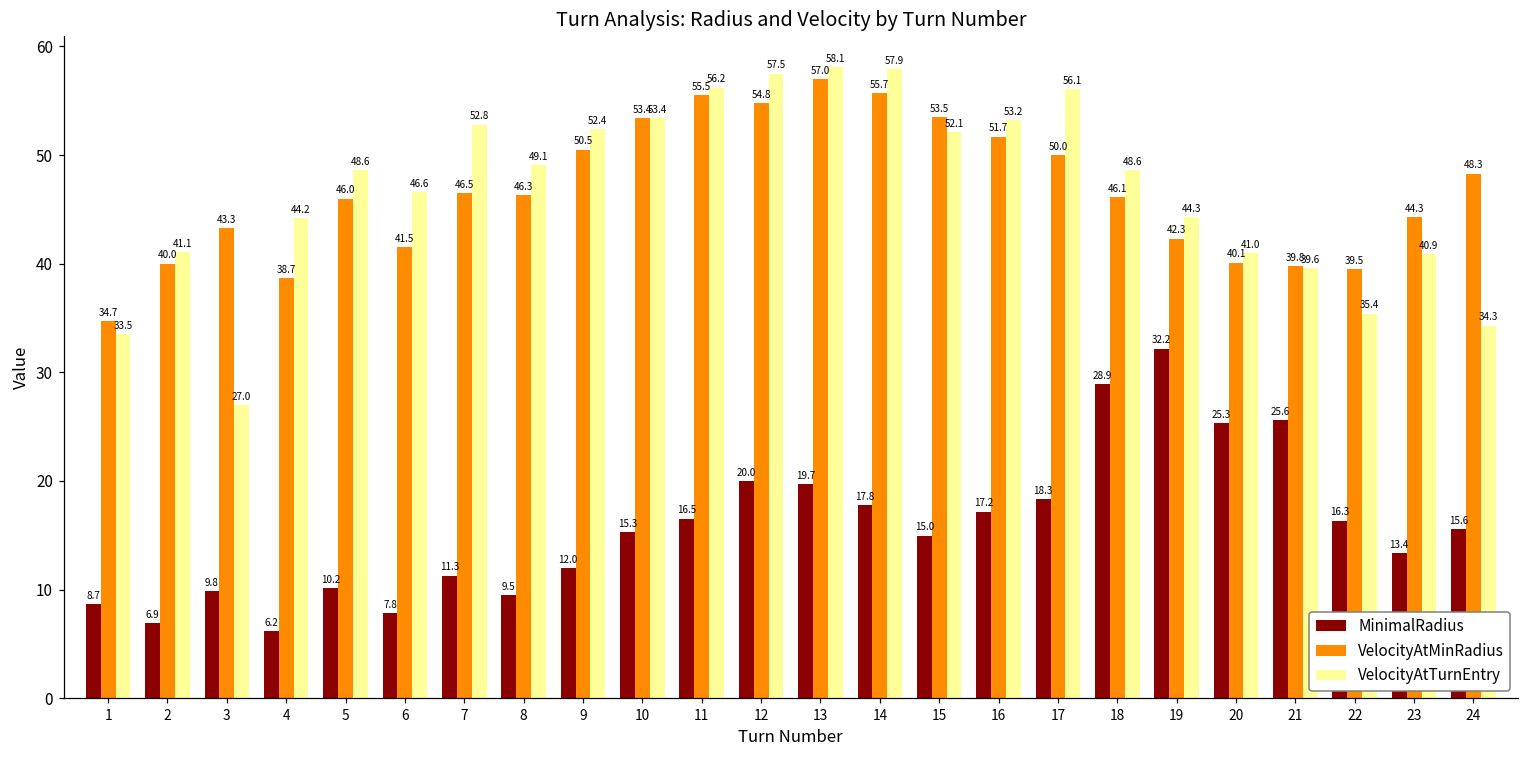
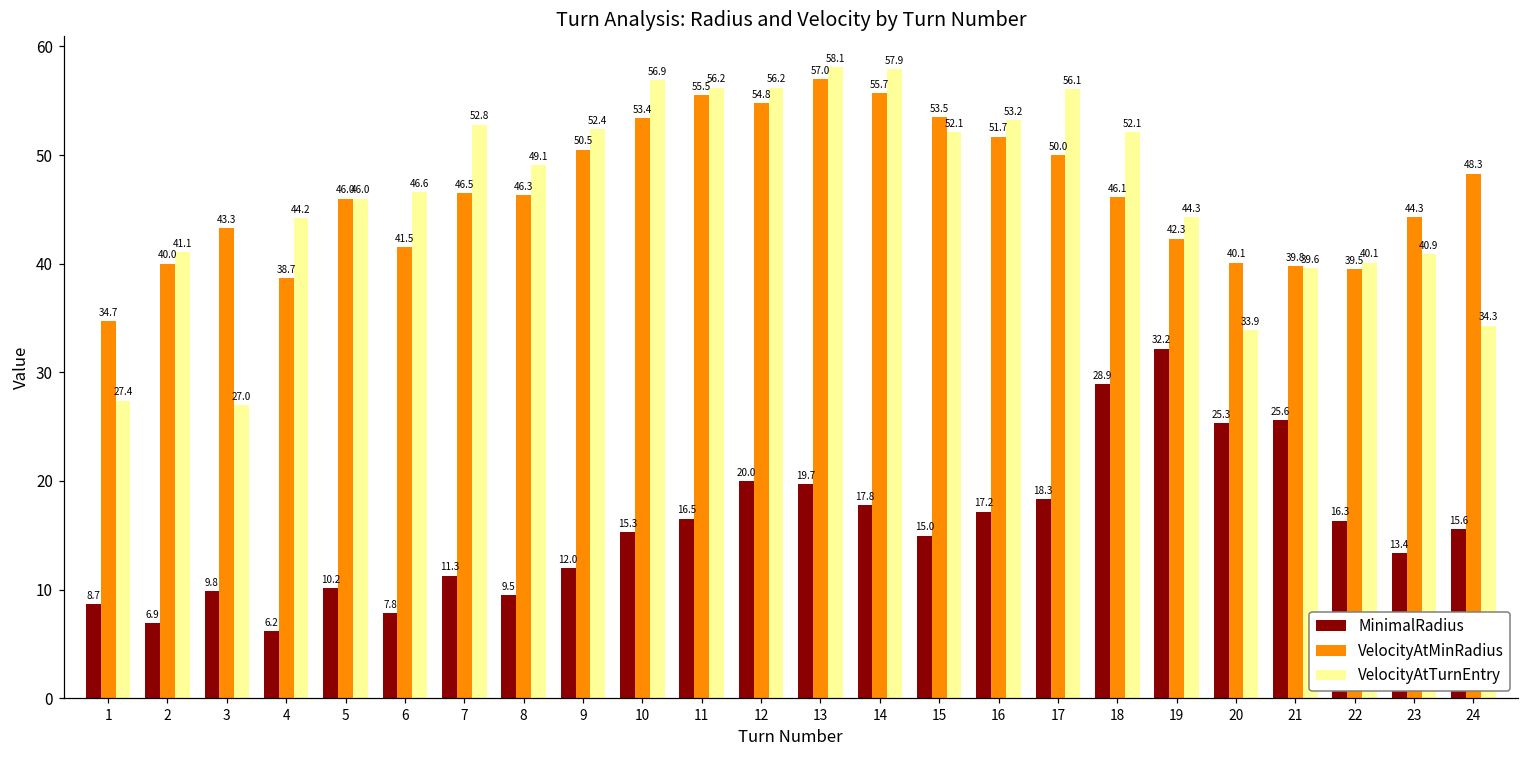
  {
    "MinimalRadius": {
      "1": 8.7,
      "2": 6.9,
      "3": 9.8,
      "4": 6.2,
      "5": 10.2,
      "6": 7.8,
      "7": 11.3,
      "8": 9.5,
      "9": 12.0,
      "10": 15.3,
      "11": 16.5,
      "12": 20.0,
      "13": 19.7,
      "14": 17.8,
      "15": 15.0,
      "16": 17.2,
      "17": 18.3,
      "18": 28.9,
      "19": 32.2,
      "20": 25.3,
      "21": 25.6,
      "22": 16.3,
      "23": 13.4,
      "24": 15.6
    },
    "VelocityAtMinRadius": {
      "1": 34.7,
      "2": 40.0,
      "3": 43.3,
      "4": 38.7,
      "5": 46.0,
      "6": 41.5,
      "7": 46.5,
      "8": 46.3,
      "9": 50.5,
      "11": 55.5,
      "12": 54.8,
      "13": 57.0,
      "14": 55.7,
      "15": 53.5,
      "16": 51.7,
      "17": 50.0,
      "18": 46.1,
      "19": 42.3,
      "20": 40.1,
      "22": 39.5,
      "23": 44.3,
      "24": 48.3
    },
    "VelocityAtTurnEntry": {
-     "1": 33.5,
+     "1": 27.4,
      "2": 41.1,
      "3": 27.0,
      "4": 44.2,
-     "5": 48.6,
+     "5": 46.0,
      "6": 46.6,
      "7": 52.8,
      "8": 49.1,
      "9": 52.4,
-     "10": 53.4,
+     "10": 56.9,
      "11": 56.2,
-     "12": 57.5,
+     "12": 56.2,
      "13": 58.1,
      "14": 57.9,
      "15": 52.1,
      "16": 53.2,
      "17": 56.1,
-     "18": 48.6,
+     "18": 52.1,
      "19": 44.3,
-     "20": 41.0,
-     "22": 35.4,
+     "20": 33.9,
+     "22": 40.1,
      "23": 40.9,
      "24": 34.3
    }
  }
